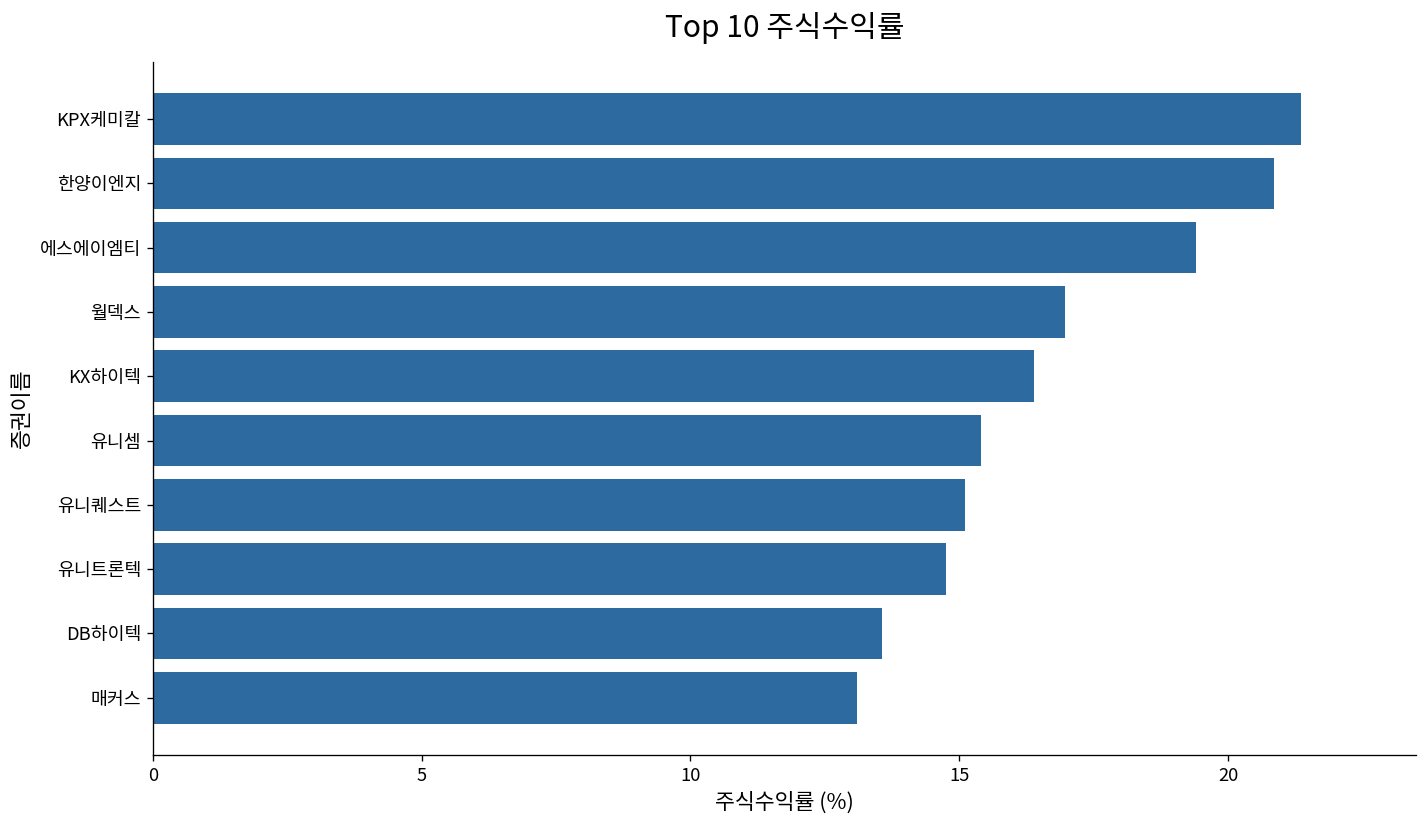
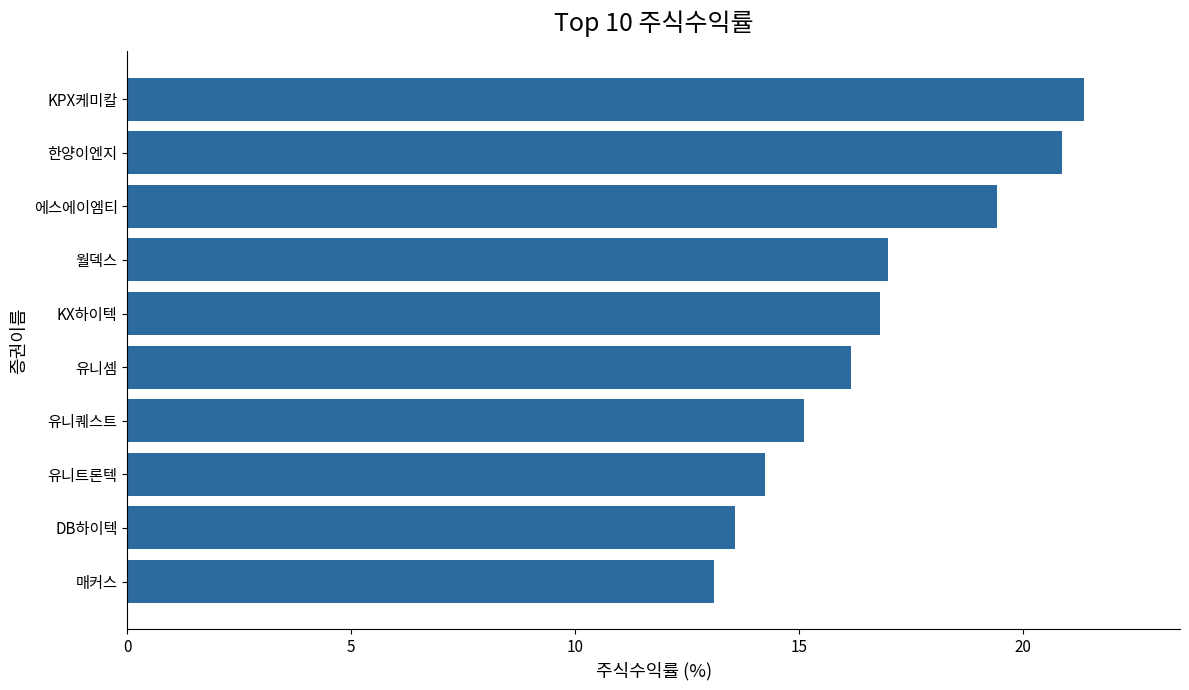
  {
    "KPX케미칼": 21.4,
    "한양이엔지": 20.9,
    "에스에이엠티": 19.4,
    "월덱스": 17.0,
-   "KX하이텍": 16.4,
-   "유니셈": 15.4,
+   "KX하이텍": 16.8,
+   "유니셈": 16.2,
    "유니퀘스트": 15.1,
-   "유니트론텍": 14.8,
+   "유니트론텍": 14.2,
    "DB하이텍": 13.6,
    "매커스": 13.1
  }
